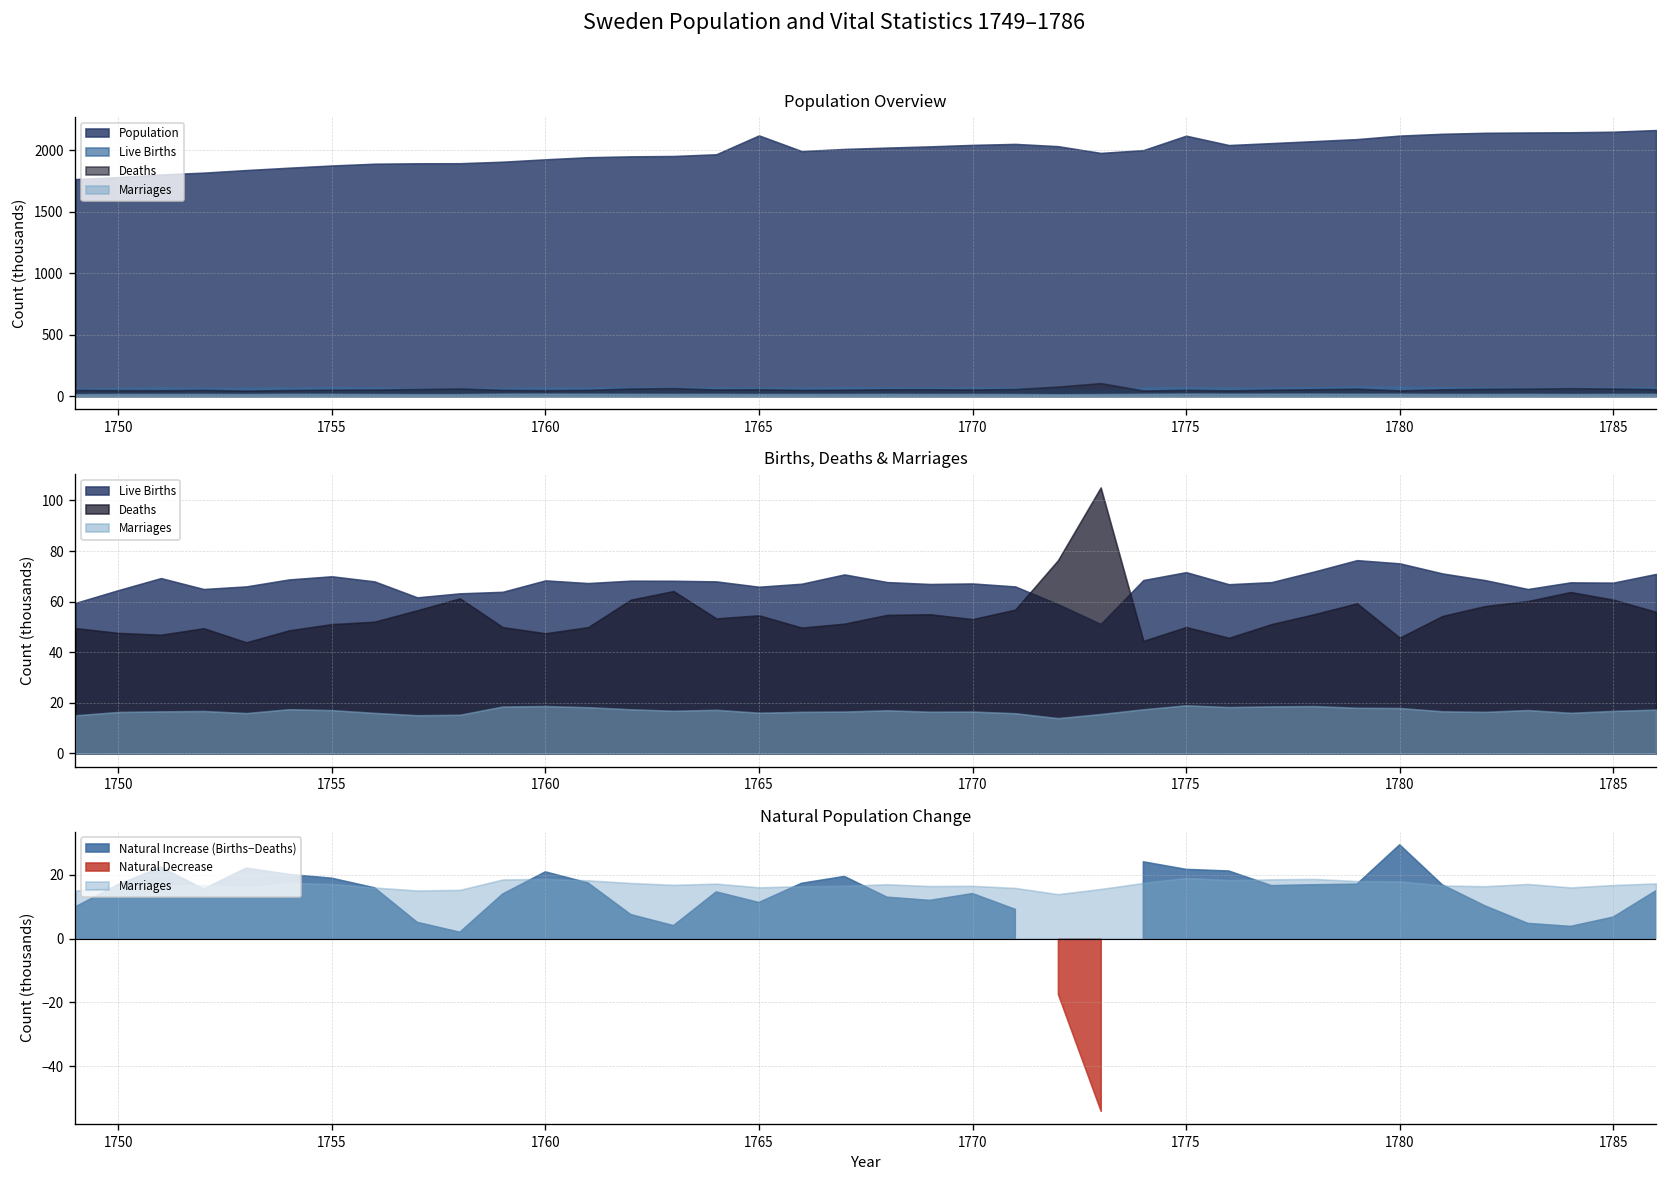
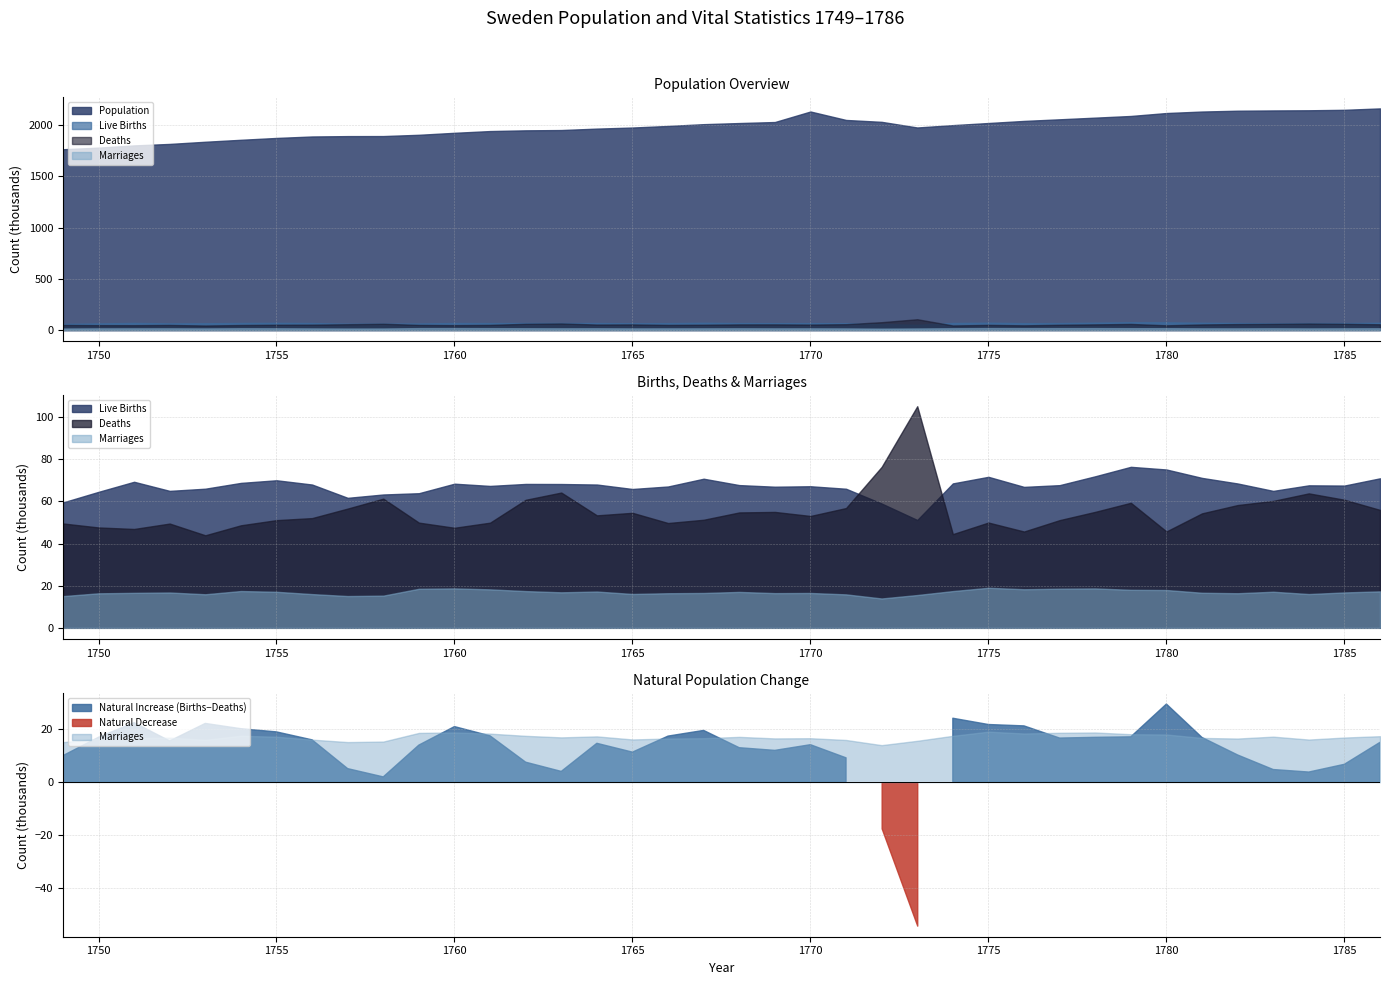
  {
    "Population Overview": {
      "Population": {
        "1755": 1880,
        "1760": 1930,
-       "1765": 2120,
-       "1770": 2040,
-       "1775": 2120,
+       "1765": 1980,
+       "1770": 2130,
+       "1775": 2020,
        "1780": 2120,
        "1785": 2150
      },
      "Deaths": {
        "1780": 50
      }
    },
    "Births, Deaths & Marriages": {
      "Marriages": {
        "1750": 16,
        "1755": 17,
        "1760": 19,
        "1765": 16,
        "1770": 17,
        "1775": 19,
        "1780": 18,
        "1785": 17
      }
    },
    "Natural Population Change": {
      "Marriages": {
        "1755": 17,
        "1760": 19,
        "1765": 16,
        "1770": 17,
        "1775": 19,
        "1780": 18,
        "1785": 17
      }
    }
  }
